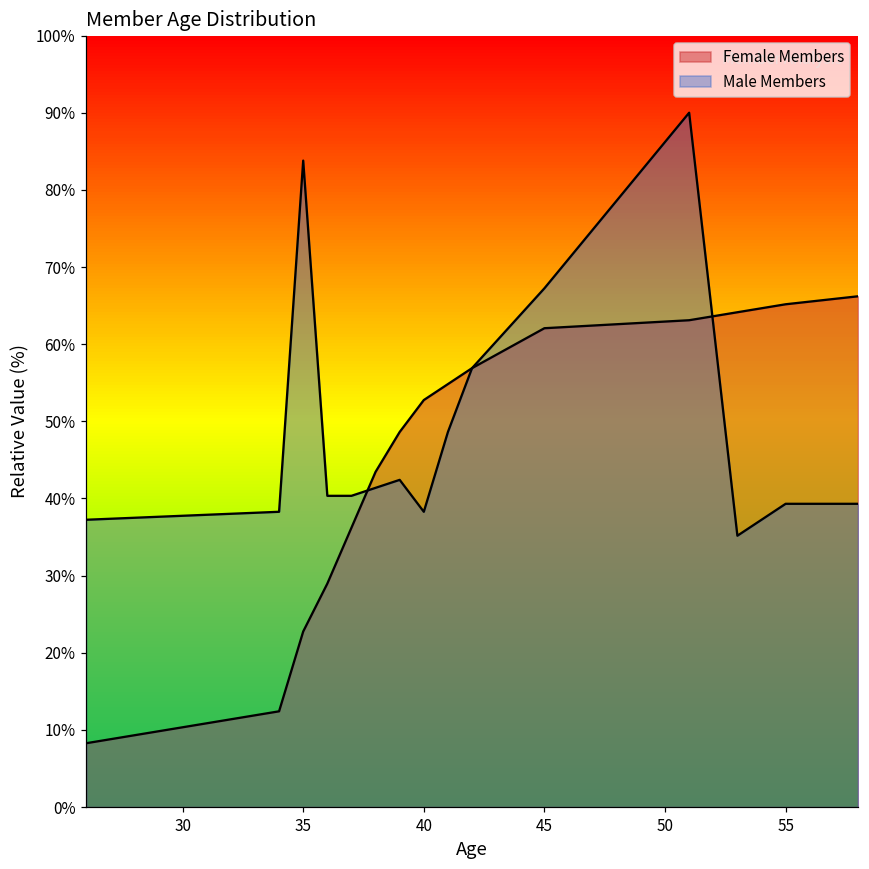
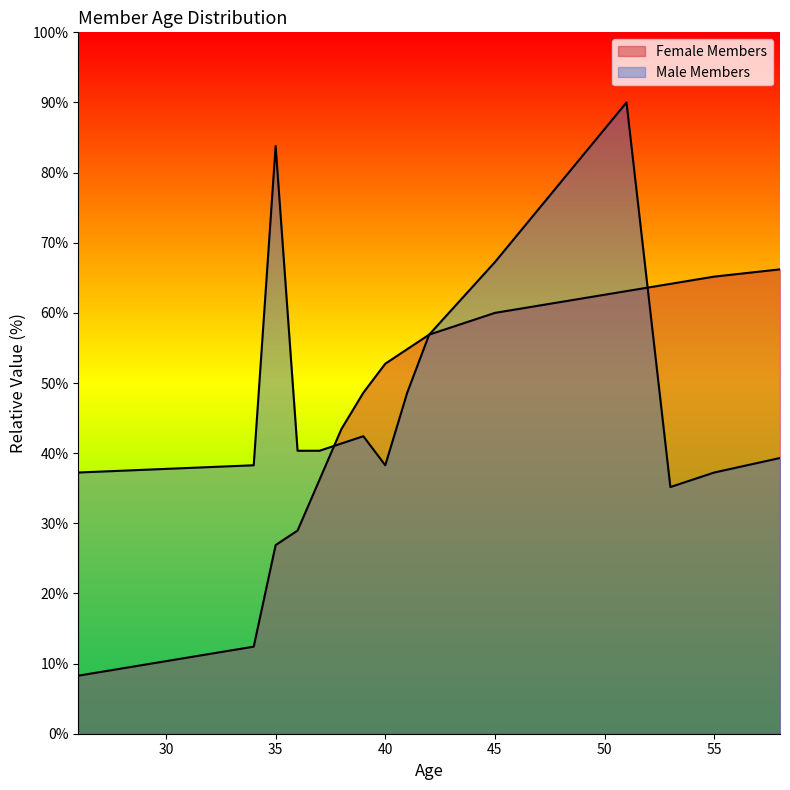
  {
    "Female Members": {
-     "35": "23%",
+     "35": "27%",
      "40": "53%",
-     "45": "62%",
+     "45": "60%",
      "55": "65%"
    },
    "Male Members": {
      "35": "84%",
      "40": "38%",
      "45": "67%",
-     "55": "39%"
+     "55": "37%"
    }
  }
